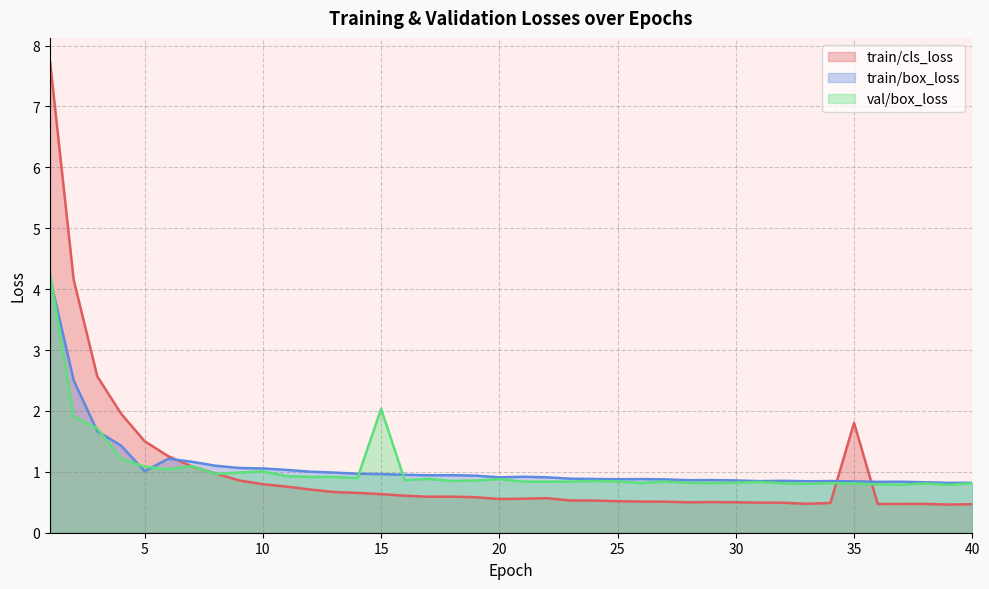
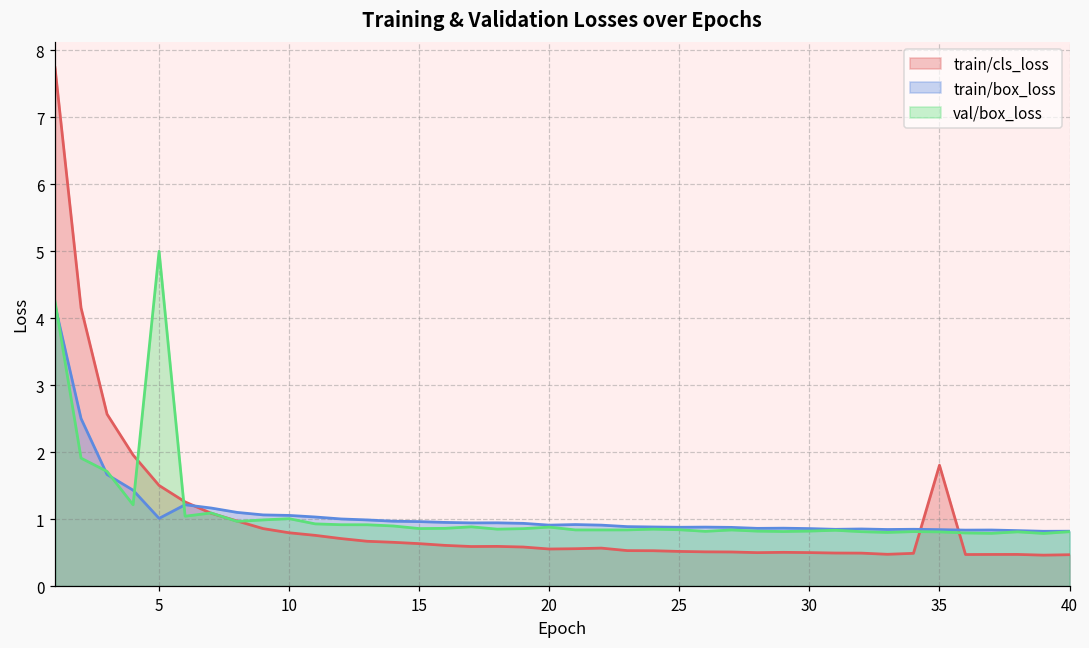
  {
    "train/cls_loss": {
      "5": 1.5,
      "10": 0.8,
      "15": 0.6,
      "20": 0.6,
      "25": 0.5,
      "30": 0.5,
      "35": 1.8,
      "40": 0.5
    },
    "train/box_loss": {
      "5": 1.0,
      "10": 1.1,
      "15": 1.0
    },
    "val/box_loss": {
-     "5": 1.1,
+     "5": 5.0,
      "10": 1.0,
-     "15": 2.0
+     "15": 0.9
    }
  }
